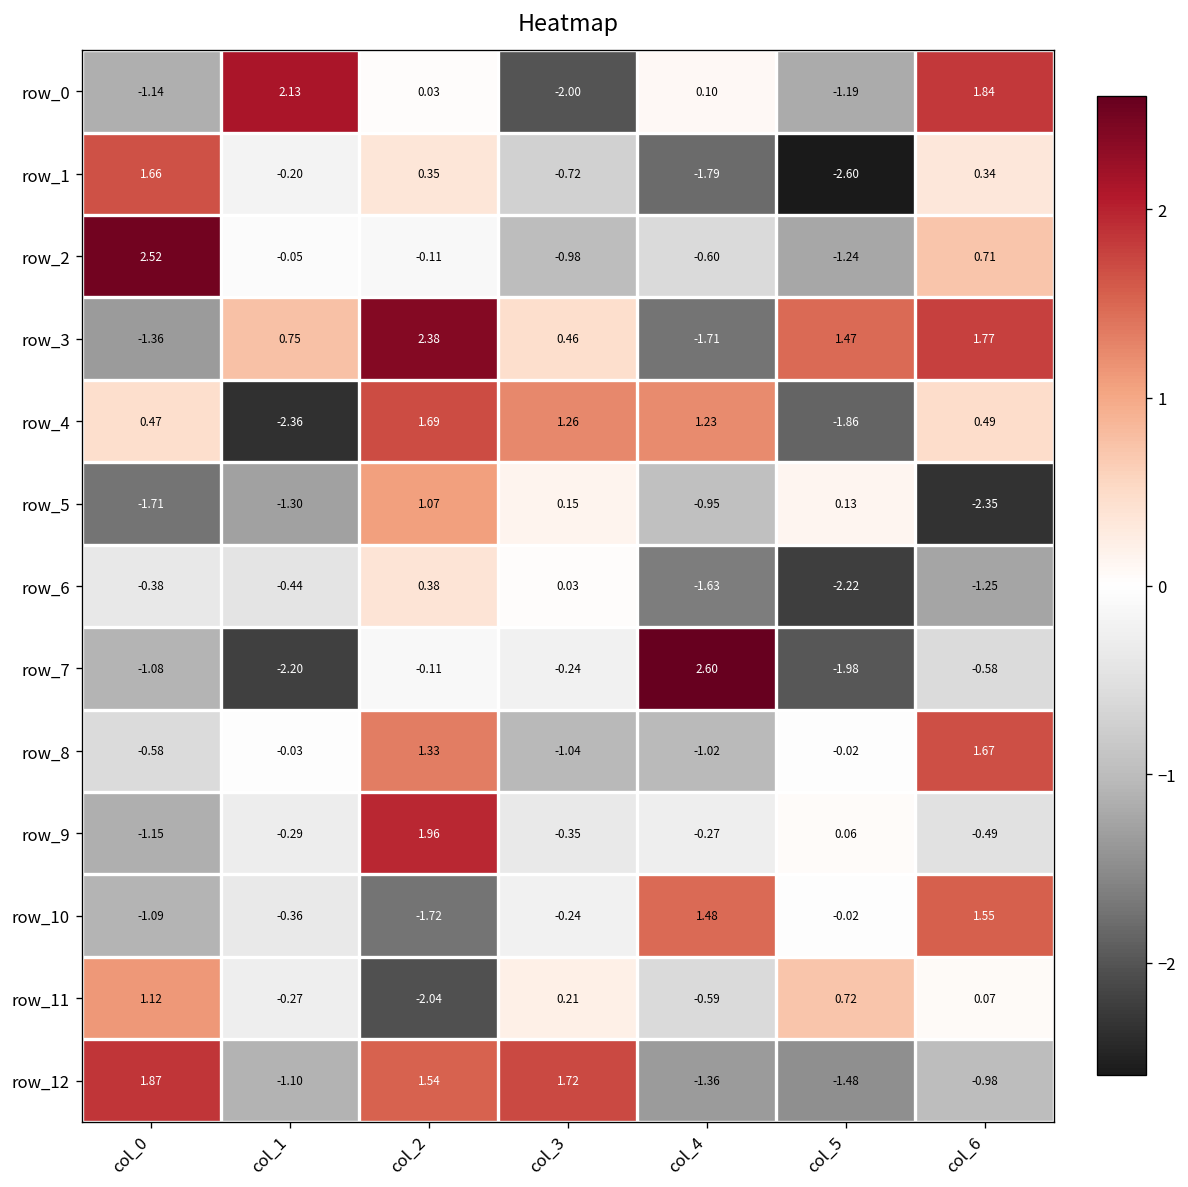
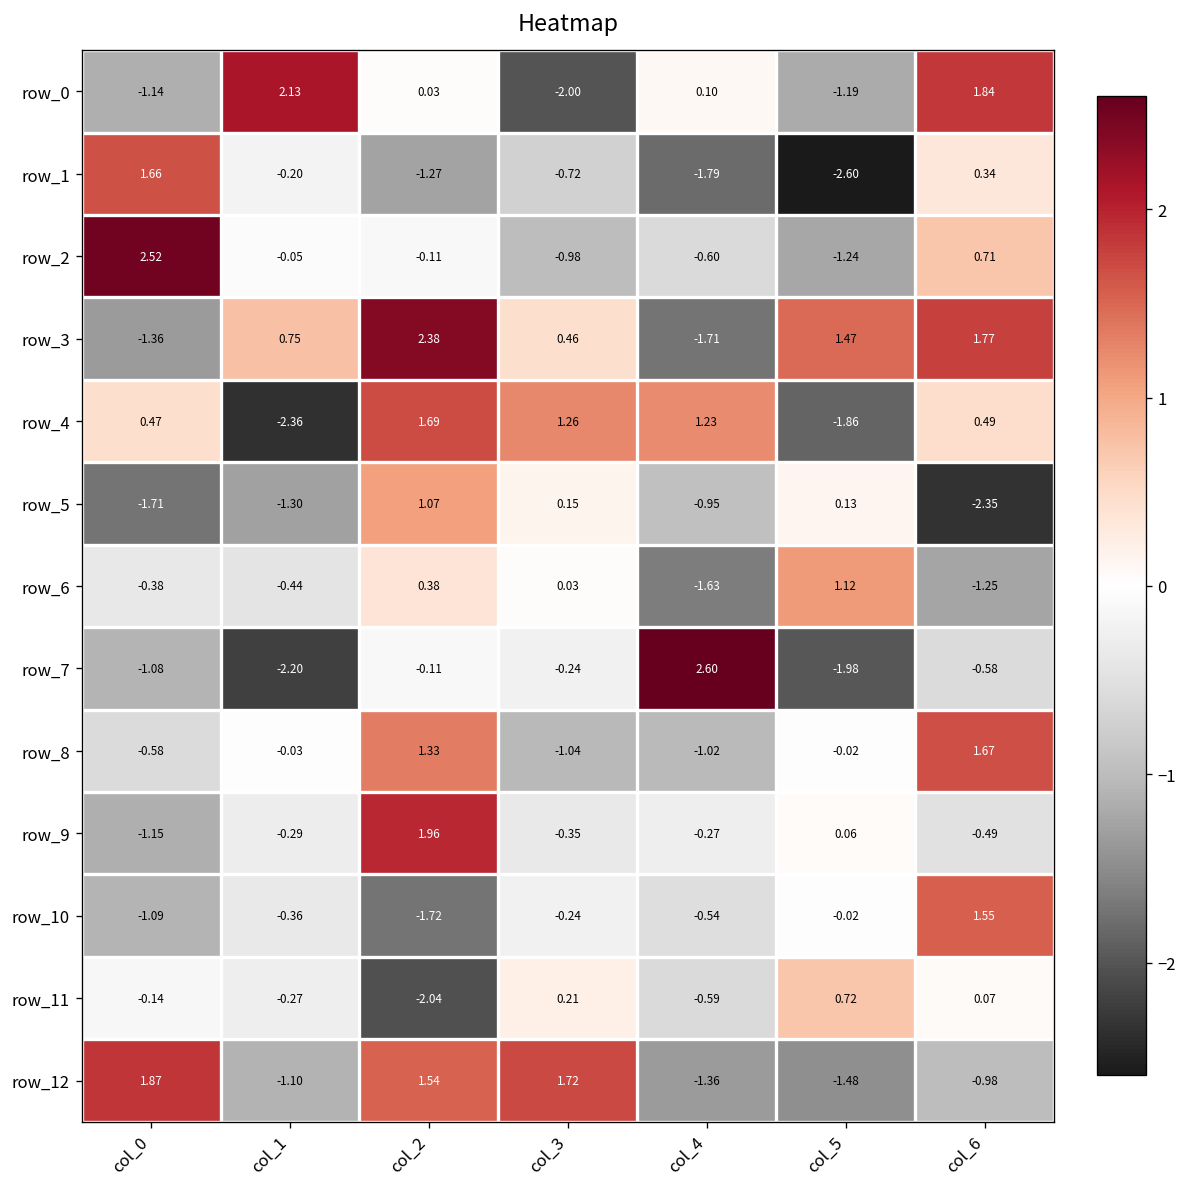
  {
    "row_0": {
      "col_0": -1.14,
      "col_1": 2.13,
      "col_2": 0.03,
      "col_3": -2.00,
      "col_4": 0.10,
      "col_5": -1.19,
      "col_6": 1.84
    },
    "row_1": {
      "col_0": 1.66,
      "col_1": -0.20,
-     "col_2": 0.35,
+     "col_2": -1.27,
      "col_3": -0.72,
      "col_4": -1.79,
      "col_5": -2.60,
      "col_6": 0.34
    },
    "row_2": {
      "col_0": 2.52,
      "col_1": -0.05,
      "col_2": -0.11,
      "col_3": -0.98,
      "col_4": -0.60,
      "col_5": -1.24,
      "col_6": 0.71
    },
    "row_3": {
      "col_0": -1.36,
      "col_1": 0.75,
      "col_2": 2.38,
      "col_3": 0.46,
      "col_4": -1.71,
      "col_5": 1.47,
      "col_6": 1.77
    },
    "row_4": {
      "col_0": 0.47,
      "col_1": -2.36,
      "col_2": 1.69,
      "col_3": 1.26,
      "col_4": 1.23,
      "col_5": -1.86,
      "col_6": 0.49
    },
    "row_5": {
      "col_0": -1.71,
      "col_1": -1.30,
      "col_2": 1.07,
      "col_3": 0.15,
      "col_4": -0.95,
      "col_5": 0.13,
      "col_6": -2.35
    },
    "row_6": {
      "col_0": -0.38,
      "col_1": -0.44,
      "col_2": 0.38,
      "col_3": 0.03,
      "col_4": -1.63,
-     "col_5": -2.22,
+     "col_5": 1.12,
      "col_6": -1.25
    },
    "row_7": {
      "col_0": -1.08,
      "col_1": -2.20,
      "col_2": -0.11,
      "col_3": -0.24,
      "col_4": 2.60,
      "col_5": -1.98,
      "col_6": -0.58
    },
    "row_8": {
      "col_0": -0.58,
      "col_1": -0.03,
      "col_2": 1.33,
      "col_3": -1.04,
      "col_4": -1.02,
      "col_5": -0.02,
      "col_6": 1.67
    },
    "row_9": {
      "col_0": -1.15,
      "col_1": -0.29,
      "col_2": 1.96,
      "col_3": -0.35,
      "col_4": -0.27,
      "col_5": 0.06,
      "col_6": -0.49
    },
    "row_10": {
      "col_0": -1.09,
      "col_1": -0.36,
      "col_2": -1.72,
      "col_3": -0.24,
-     "col_4": 1.48,
+     "col_4": -0.54,
      "col_5": -0.02,
      "col_6": 1.55
    },
    "row_11": {
-     "col_0": 1.12,
+     "col_0": -0.14,
      "col_1": -0.27,
      "col_2": -2.04,
      "col_3": 0.21,
      "col_4": -0.59,
      "col_5": 0.72,
      "col_6": 0.07
    },
    "row_12": {
      "col_0": 1.87,
      "col_1": -1.10,
      "col_2": 1.54,
      "col_3": 1.72,
      "col_4": -1.36,
      "col_5": -1.48,
      "col_6": -0.98
    }
  }
